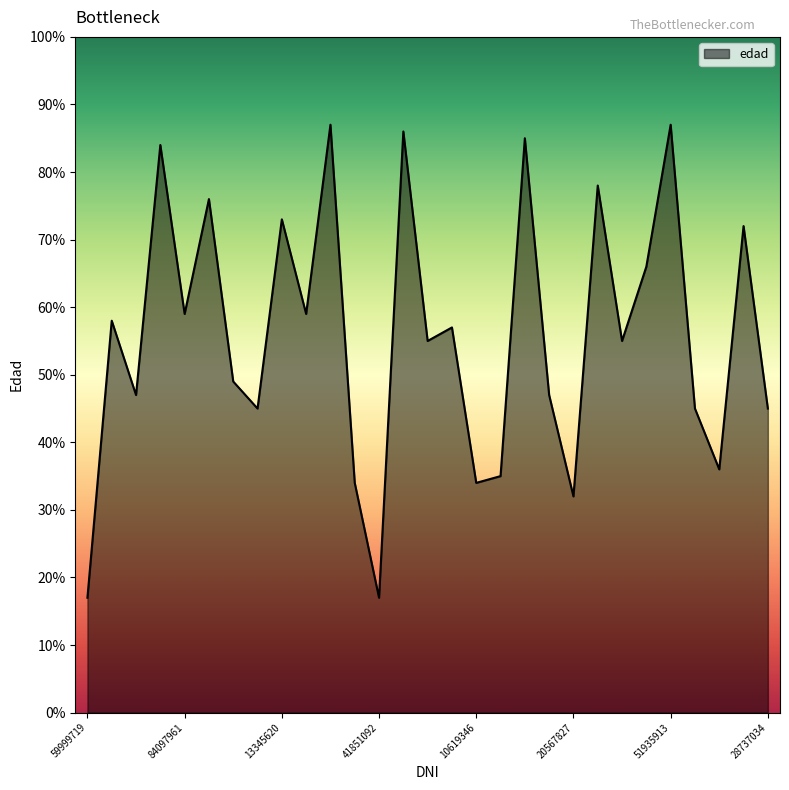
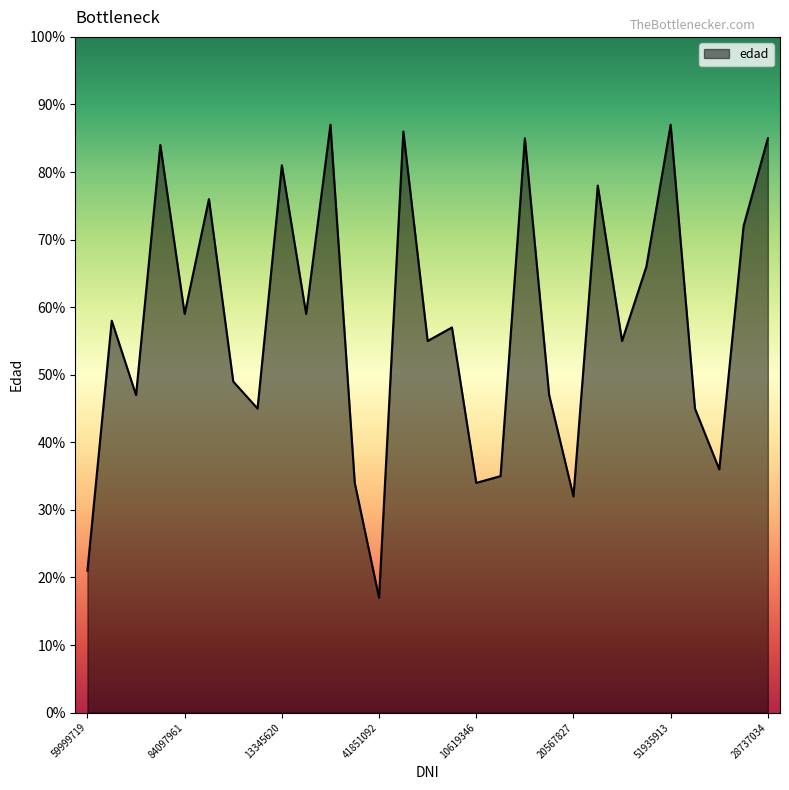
  {
-   "59999719": "17%",
+   "59999719": "21%",
    "84097961": "59%",
-   "13345620": "73%",
+   "13345620": "81%",
    "41851092": "17%",
    "10619346": "34%",
    "20567827": "32%",
    "51935913": "87%",
-   "28737034": "45%"
+   "28737034": "85%"
  }
